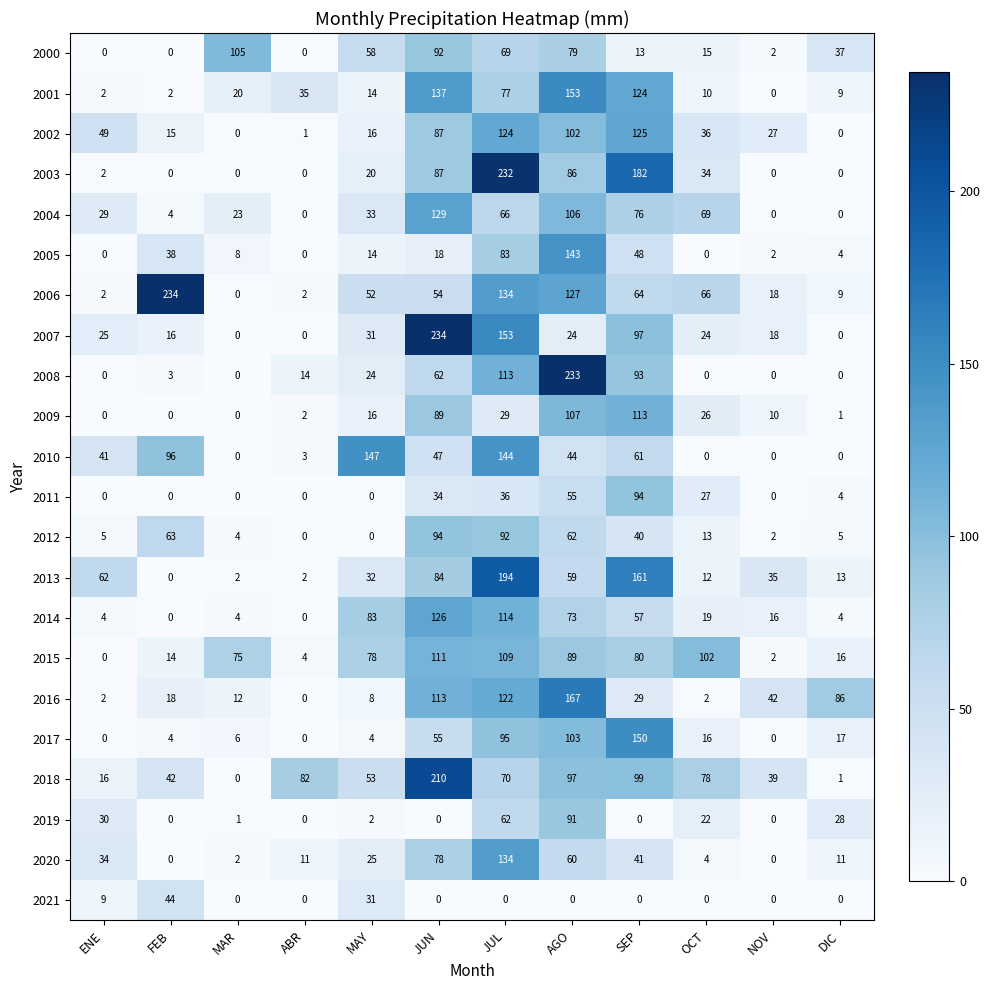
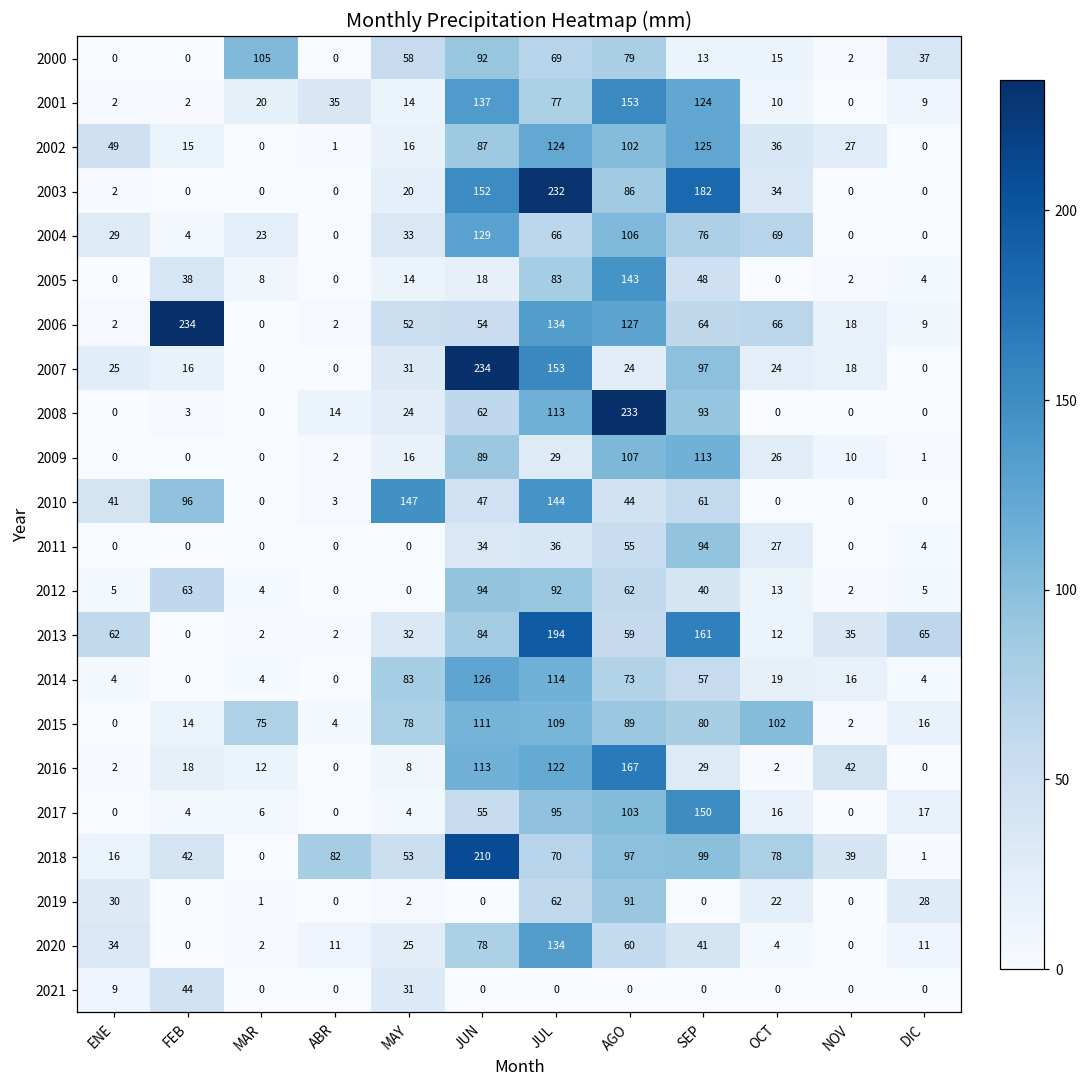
  {
    "2003": {
      "ENE": 2,
      "FEB": 0,
      "MAR": 0,
      "ABR": 0,
      "MAY": 20,
-     "JUN": 87,
+     "JUN": 152,
      "JUL": 232,
      "AGO": 86,
      "SEP": 182,
      "OCT": 34,
      "NOV": 0,
      "DIC": 0
    },
    "2013": {
      "ENE": 62,
      "FEB": 0,
      "MAR": 2,
      "ABR": 2,
      "MAY": 32,
      "JUN": 84,
      "JUL": 194,
      "AGO": 59,
      "SEP": 161,
      "OCT": 12,
      "NOV": 35,
-     "DIC": 13
+     "DIC": 65
    },
    "2016": {
      "ENE": 2,
      "FEB": 18,
      "MAR": 12,
      "ABR": 0,
      "MAY": 8,
      "JUN": 113,
      "JUL": 122,
      "AGO": 167,
      "SEP": 29,
      "OCT": 2,
      "NOV": 42,
-     "DIC": 86
+     "DIC": 0
    }
  }
